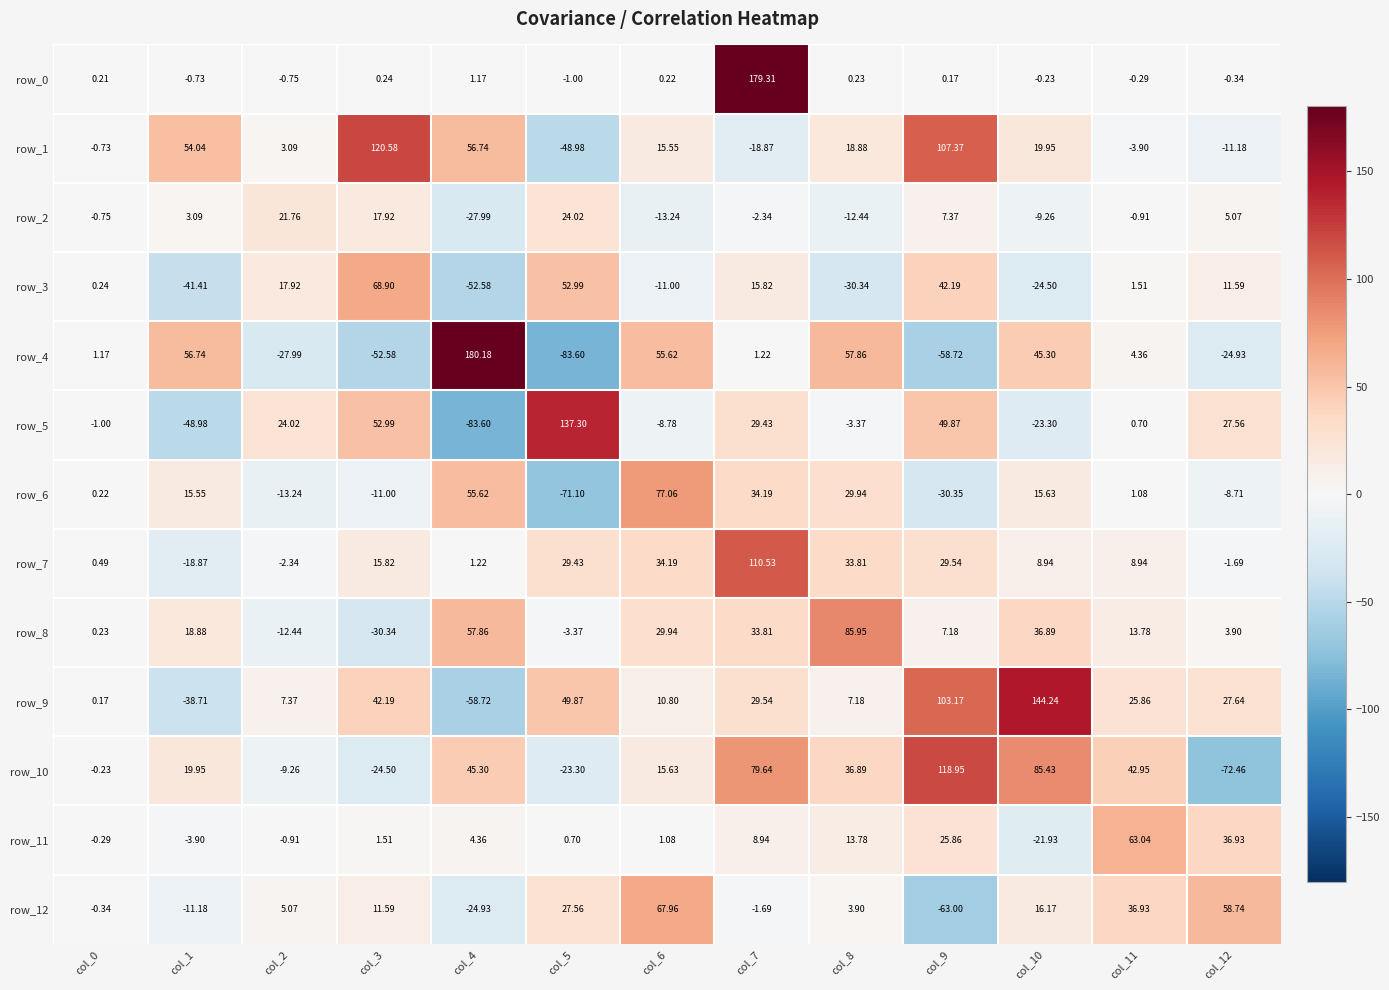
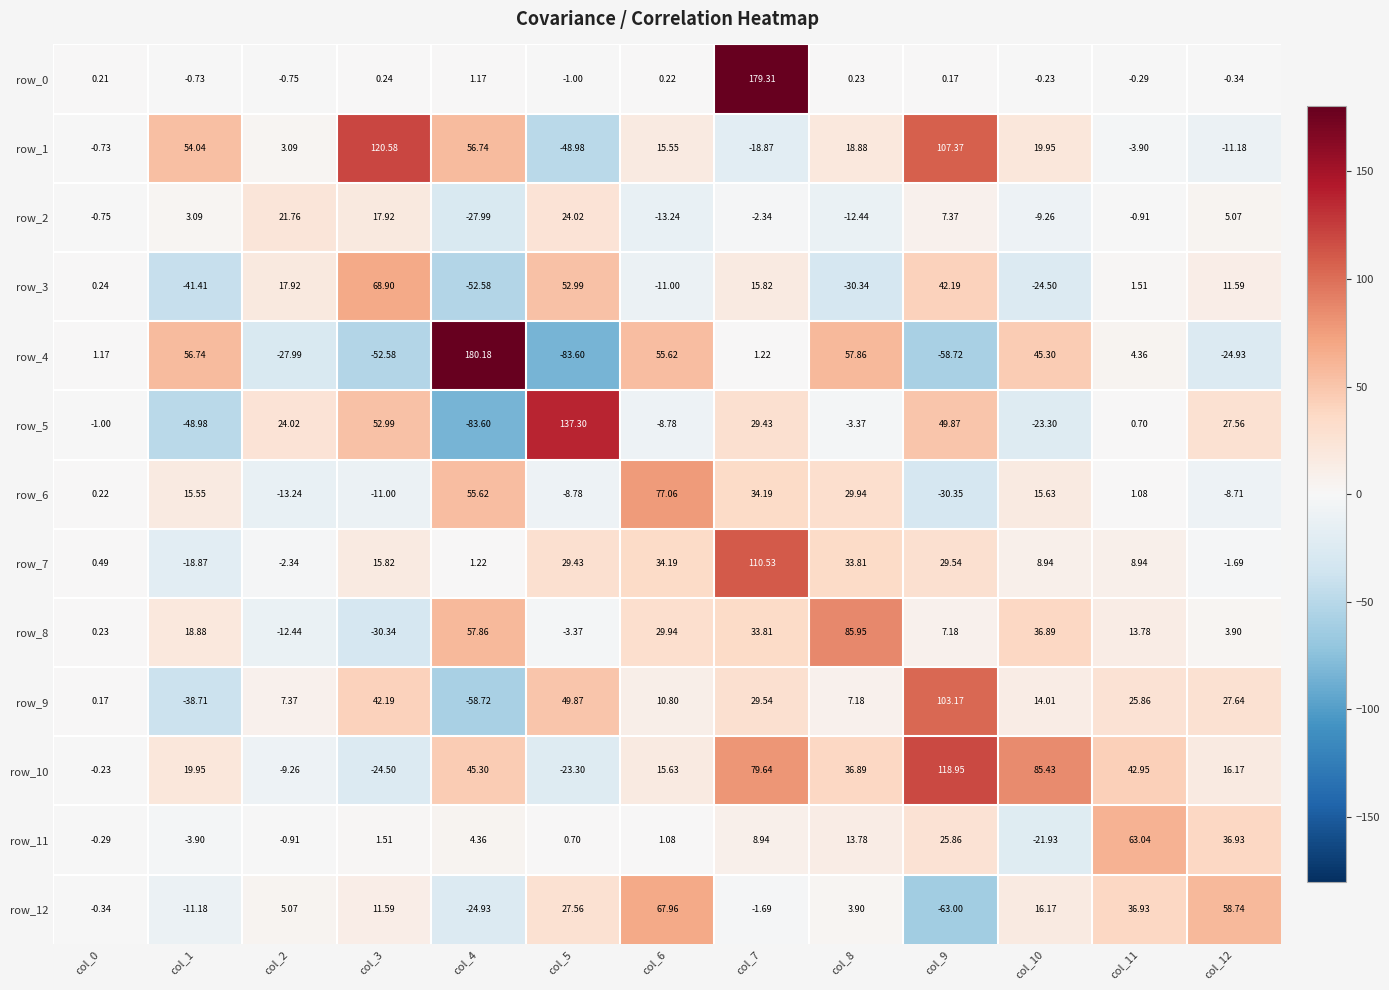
  {
    "row_0": {
      "col_0": 0.21,
      "col_1": -0.73,
      "col_2": -0.75,
      "col_3": 0.24,
      "col_4": 1.17,
      "col_5": -1.00,
      "col_6": 0.22,
      "col_7": 179.31,
      "col_8": 0.23,
      "col_9": 0.17,
      "col_10": -0.23,
      "col_11": -0.29,
      "col_12": -0.34
    },
    "row_1": {
      "col_0": -0.73,
      "col_1": 54.04,
      "col_2": 3.09,
      "col_3": 120.58,
      "col_4": 56.74,
      "col_5": -48.98,
      "col_6": 15.55,
      "col_7": -18.87,
      "col_8": 18.88,
      "col_9": 107.37,
      "col_10": 19.95,
      "col_11": -3.90,
      "col_12": -11.18
    },
    "row_2": {
      "col_0": -0.75,
      "col_1": 3.09,
      "col_2": 21.76,
      "col_3": 17.92,
      "col_4": -27.99,
      "col_5": 24.02,
      "col_6": -13.24,
      "col_7": -2.34,
      "col_8": -12.44,
      "col_9": 7.37,
      "col_10": -9.26,
      "col_11": -0.91,
      "col_12": 5.07
    },
    "row_3": {
      "col_0": 0.24,
      "col_1": -41.41,
      "col_2": 17.92,
      "col_3": 68.90,
      "col_4": -52.58,
      "col_5": 52.99,
      "col_6": -11.00,
      "col_7": 15.82,
      "col_8": -30.34,
      "col_9": 42.19,
      "col_10": -24.50,
      "col_11": 1.51,
      "col_12": 11.59
    },
    "row_4": {
      "col_0": 1.17,
      "col_1": 56.74,
      "col_2": -27.99,
      "col_3": -52.58,
      "col_4": 180.18,
      "col_5": -83.60,
      "col_6": 55.62,
      "col_7": 1.22,
      "col_8": 57.86,
      "col_9": -58.72,
      "col_10": 45.30,
      "col_11": 4.36,
      "col_12": -24.93
    },
    "row_5": {
      "col_0": -1.00,
      "col_1": -48.98,
      "col_2": 24.02,
      "col_3": 52.99,
      "col_4": -83.60,
      "col_5": 137.30,
      "col_6": -8.78,
      "col_7": 29.43,
      "col_8": -3.37,
      "col_9": 49.87,
      "col_10": -23.30,
      "col_11": 0.70,
      "col_12": 27.56
    },
    "row_6": {
      "col_0": 0.22,
      "col_1": 15.55,
      "col_2": -13.24,
      "col_3": -11.00,
      "col_4": 55.62,
-     "col_5": -71.10,
+     "col_5": -8.78,
      "col_6": 77.06,
      "col_7": 34.19,
      "col_8": 29.94,
      "col_9": -30.35,
      "col_10": 15.63,
      "col_11": 1.08,
      "col_12": -8.71
    },
    "row_7": {
      "col_0": 0.49,
      "col_1": -18.87,
      "col_2": -2.34,
      "col_3": 15.82,
      "col_4": 1.22,
      "col_5": 29.43,
      "col_6": 34.19,
      "col_7": 110.53,
      "col_8": 33.81,
      "col_9": 29.54,
      "col_10": 8.94,
      "col_11": 8.94,
      "col_12": -1.69
    },
    "row_8": {
      "col_0": 0.23,
      "col_1": 18.88,
      "col_2": -12.44,
      "col_3": -30.34,
      "col_4": 57.86,
      "col_5": -3.37,
      "col_6": 29.94,
      "col_7": 33.81,
      "col_8": 85.95,
      "col_9": 7.18,
      "col_10": 36.89,
      "col_11": 13.78,
      "col_12": 3.90
    },
    "row_9": {
      "col_0": 0.17,
      "col_1": -38.71,
      "col_2": 7.37,
      "col_3": 42.19,
      "col_4": -58.72,
      "col_5": 49.87,
      "col_6": 10.80,
      "col_7": 29.54,
      "col_8": 7.18,
      "col_9": 103.17,
-     "col_10": 144.24,
+     "col_10": 14.01,
      "col_11": 25.86,
      "col_12": 27.64
    },
    "row_10": {
      "col_0": -0.23,
      "col_1": 19.95,
      "col_2": -9.26,
      "col_3": -24.50,
      "col_4": 45.30,
      "col_5": -23.30,
      "col_6": 15.63,
      "col_7": 79.64,
      "col_8": 36.89,
      "col_9": 118.95,
      "col_10": 85.43,
      "col_11": 42.95,
-     "col_12": -72.46
+     "col_12": 16.17
    },
    "row_11": {
      "col_0": -0.29,
      "col_1": -3.90,
      "col_2": -0.91,
      "col_3": 1.51,
      "col_4": 4.36,
      "col_5": 0.70,
      "col_6": 1.08,
      "col_7": 8.94,
      "col_8": 13.78,
      "col_9": 25.86,
      "col_10": -21.93,
      "col_11": 63.04,
      "col_12": 36.93
    },
    "row_12": {
      "col_0": -0.34,
      "col_1": -11.18,
      "col_2": 5.07,
      "col_3": 11.59,
      "col_4": -24.93,
      "col_5": 27.56,
      "col_6": 67.96,
      "col_7": -1.69,
      "col_8": 3.90,
      "col_9": -63.00,
      "col_10": 16.17,
      "col_11": 36.93,
      "col_12": 58.74
    }
  }
